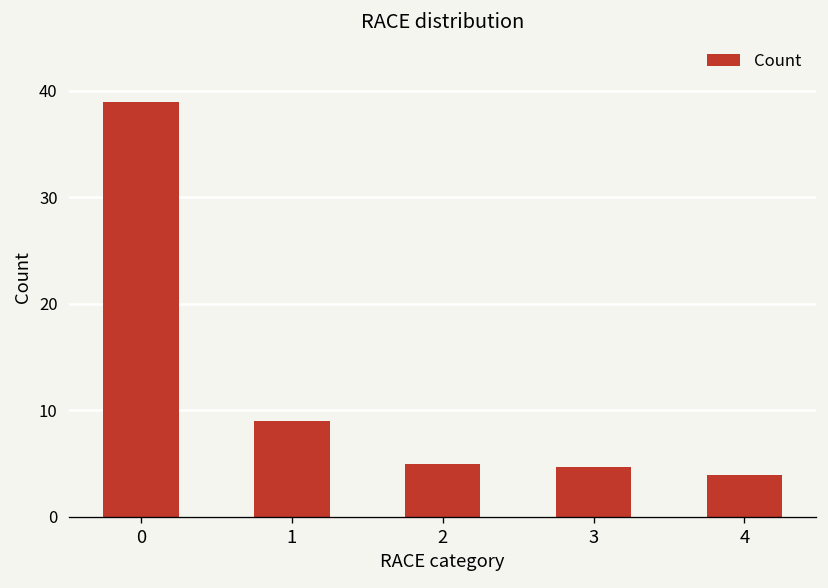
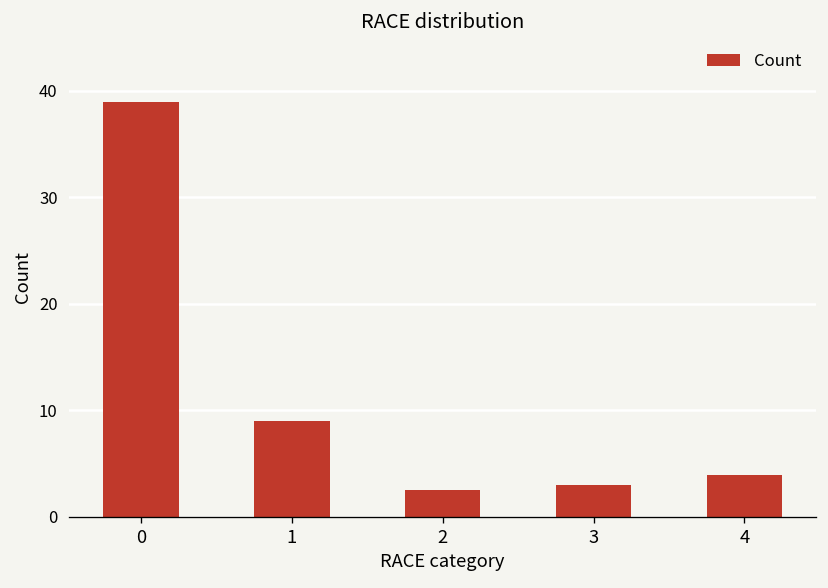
  {
    "0": 39,
    "1": 9,
-   "2": 5,
-   "3": 5,
+   "2": 3,
+   "3": 3,
    "4": 4
  }
